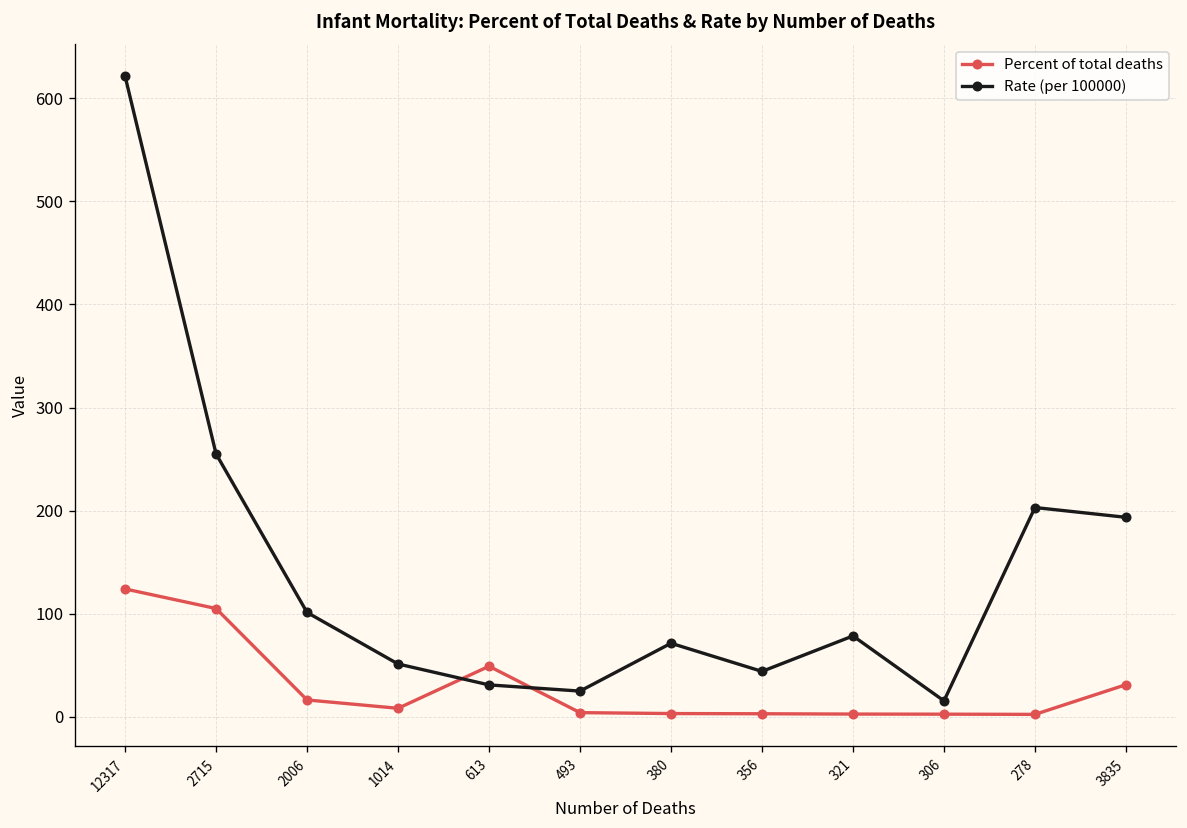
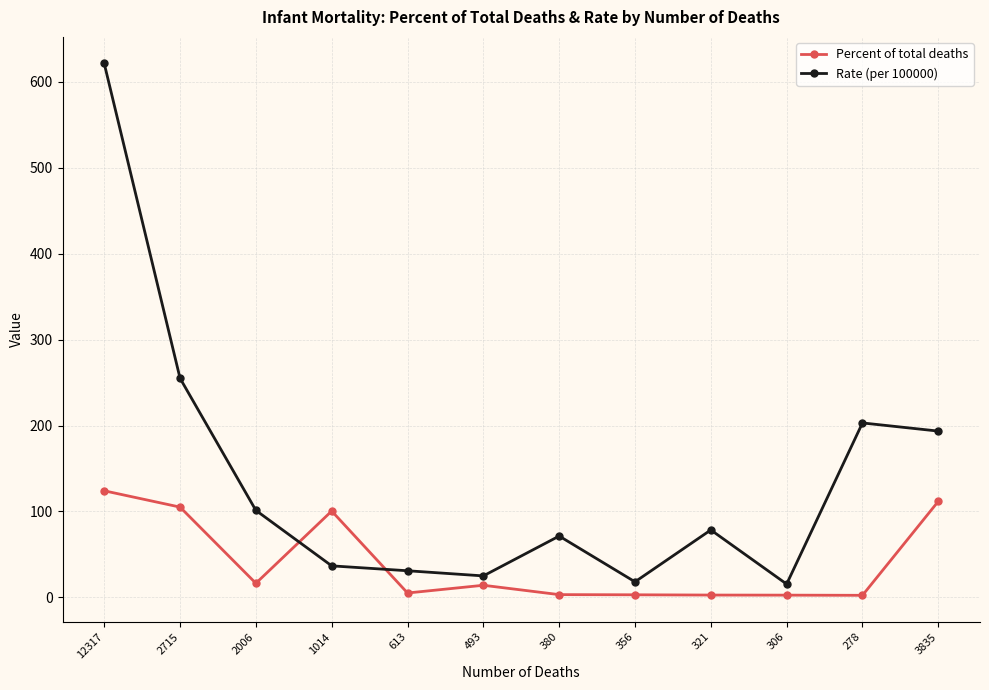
  {
    "Percent of total deaths": {
      "12317": 120,
      "2715": 110,
      "2006": 20,
-     "1014": 10,
-     "613": 50,
-     "493": 0,
+     "1014": 100,
+     "613": 10,
+     "493": 10,
      "380": 0,
      "356": 0,
      "321": 0,
      "306": 0,
      "278": 0,
-     "3835": 30
+     "3835": 110
    },
    "Rate (per 100000)": {
      "12317": 620,
      "2715": 260,
      "2006": 100,
-     "1014": 50,
+     "1014": 40,
      "613": 30,
      "493": 20,
      "380": 70,
-     "356": 40,
+     "356": 20,
      "321": 80,
      "306": 20,
      "278": 200,
      "3835": 190
    }
  }
